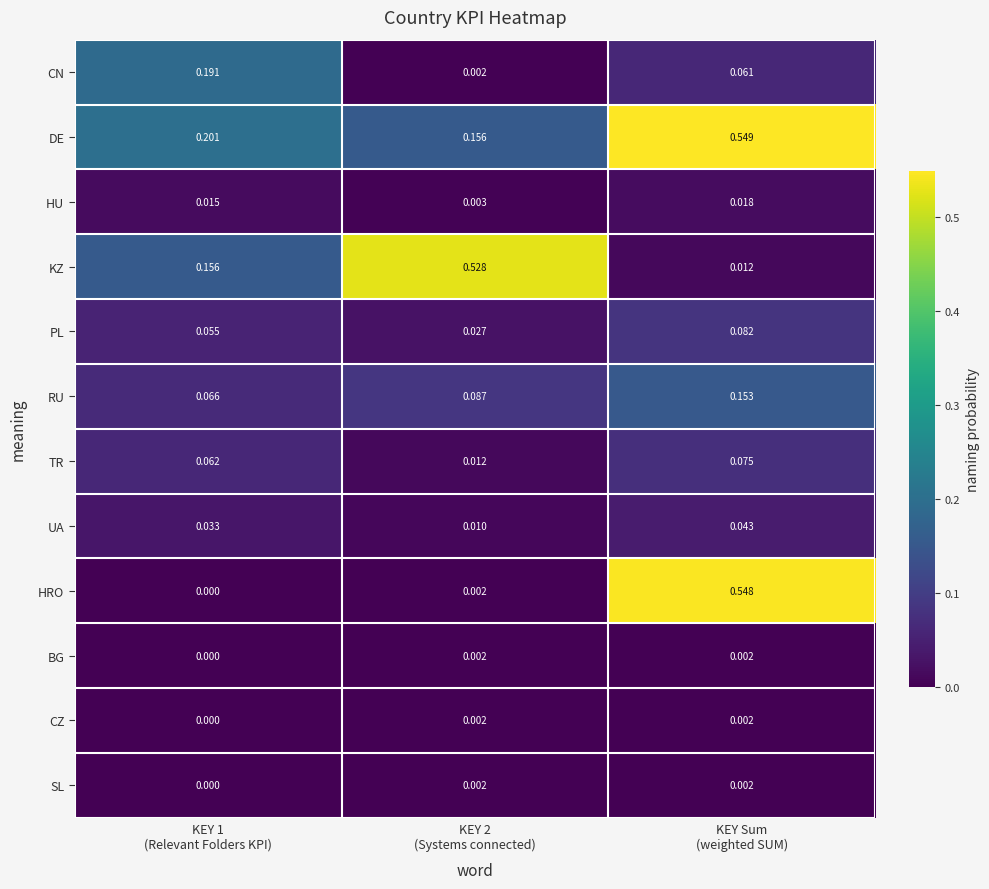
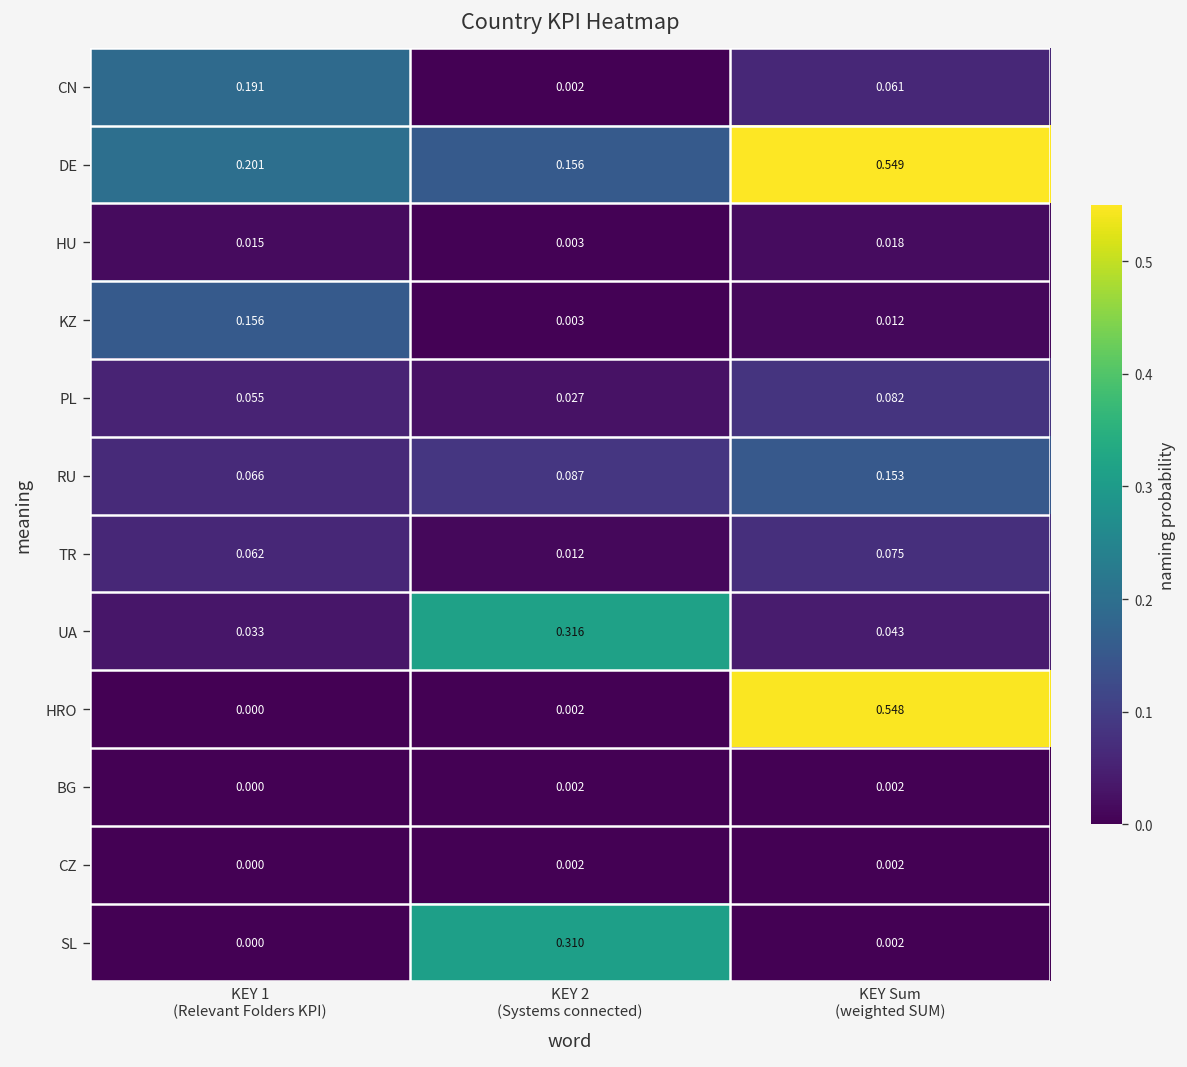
  {
    "CN": {
      "KEY 1 (Relevant Folders KPI)": 0.191,
      "KEY 2 (Systems connected)": 0.002,
      "KEY Sum (weighted SUM)": 0.061
    },
    "DE": {
      "KEY 1 (Relevant Folders KPI)": 0.201,
      "KEY 2 (Systems connected)": 0.156,
      "KEY Sum (weighted SUM)": 0.549
    },
    "HU": {
      "KEY 1 (Relevant Folders KPI)": 0.015,
      "KEY 2 (Systems connected)": 0.003,
      "KEY Sum (weighted SUM)": 0.018
    },
    "KZ": {
      "KEY 1 (Relevant Folders KPI)": 0.156,
-     "KEY 2 (Systems connected)": 0.528,
+     "KEY 2 (Systems connected)": 0.003,
      "KEY Sum (weighted SUM)": 0.012
    },
    "PL": {
      "KEY 1 (Relevant Folders KPI)": 0.055,
      "KEY 2 (Systems connected)": 0.027,
      "KEY Sum (weighted SUM)": 0.082
    },
    "RU": {
      "KEY 1 (Relevant Folders KPI)": 0.066,
      "KEY 2 (Systems connected)": 0.087,
      "KEY Sum (weighted SUM)": 0.153
    },
    "TR": {
      "KEY 1 (Relevant Folders KPI)": 0.062,
      "KEY 2 (Systems connected)": 0.012,
      "KEY Sum (weighted SUM)": 0.075
    },
    "UA": {
      "KEY 1 (Relevant Folders KPI)": 0.033,
-     "KEY 2 (Systems connected)": 0.010,
+     "KEY 2 (Systems connected)": 0.316,
      "KEY Sum (weighted SUM)": 0.043
    },
    "HRO": {
      "KEY 1 (Relevant Folders KPI)": 0.000,
      "KEY 2 (Systems connected)": 0.002,
      "KEY Sum (weighted SUM)": 0.548
    },
    "BG": {
      "KEY 1 (Relevant Folders KPI)": 0.000,
      "KEY 2 (Systems connected)": 0.002,
      "KEY Sum (weighted SUM)": 0.002
    },
    "CZ": {
      "KEY 1 (Relevant Folders KPI)": 0.000,
      "KEY 2 (Systems connected)": 0.002,
      "KEY Sum (weighted SUM)": 0.002
    },
    "SL": {
      "KEY 1 (Relevant Folders KPI)": 0.000,
-     "KEY 2 (Systems connected)": 0.002,
+     "KEY 2 (Systems connected)": 0.310,
      "KEY Sum (weighted SUM)": 0.002
    }
  }
